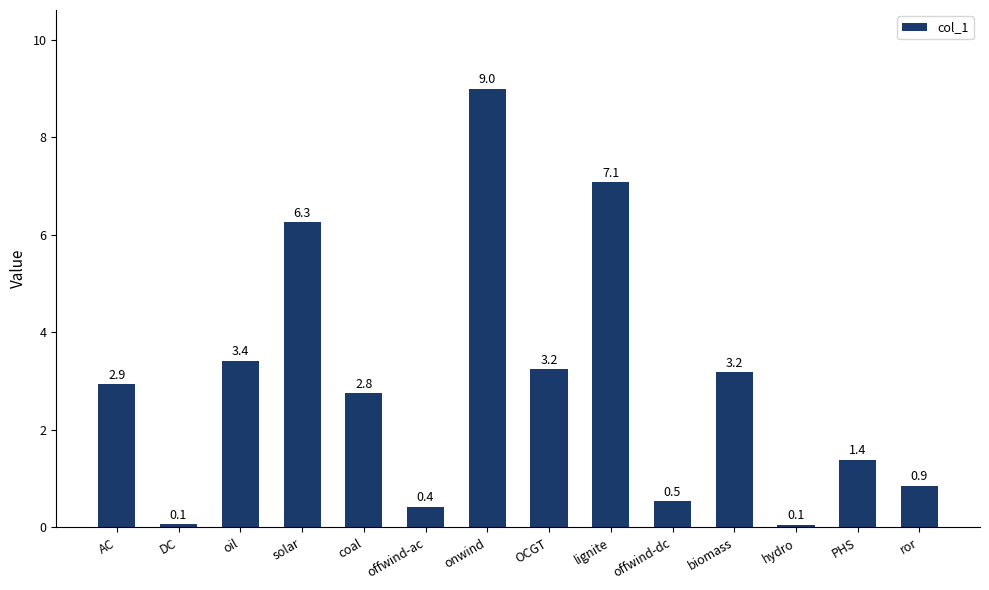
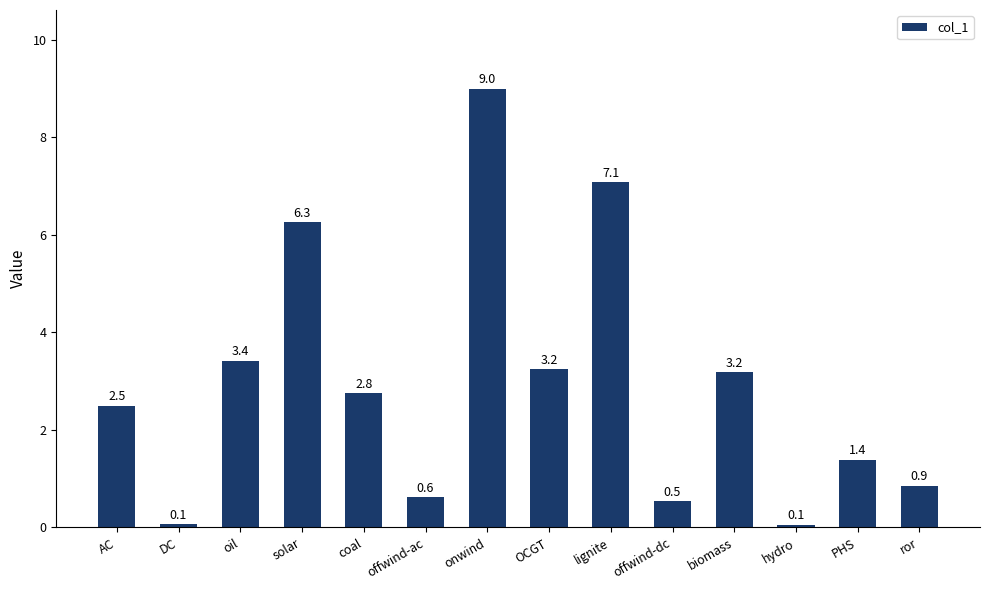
  {
-   "AC": 2.9,
+   "AC": 2.5,
    "DC": 0.1,
    "oil": 3.4,
    "solar": 6.3,
    "coal": 2.8,
-   "offwind-ac": 0.4,
+   "offwind-ac": 0.6,
    "onwind": 9.0,
    "OCGT": 3.2,
    "lignite": 7.1,
    "offwind-dc": 0.5,
    "biomass": 3.2,
    "hydro": 0.1,
    "PHS": 1.4,
    "ror": 0.9
  }
